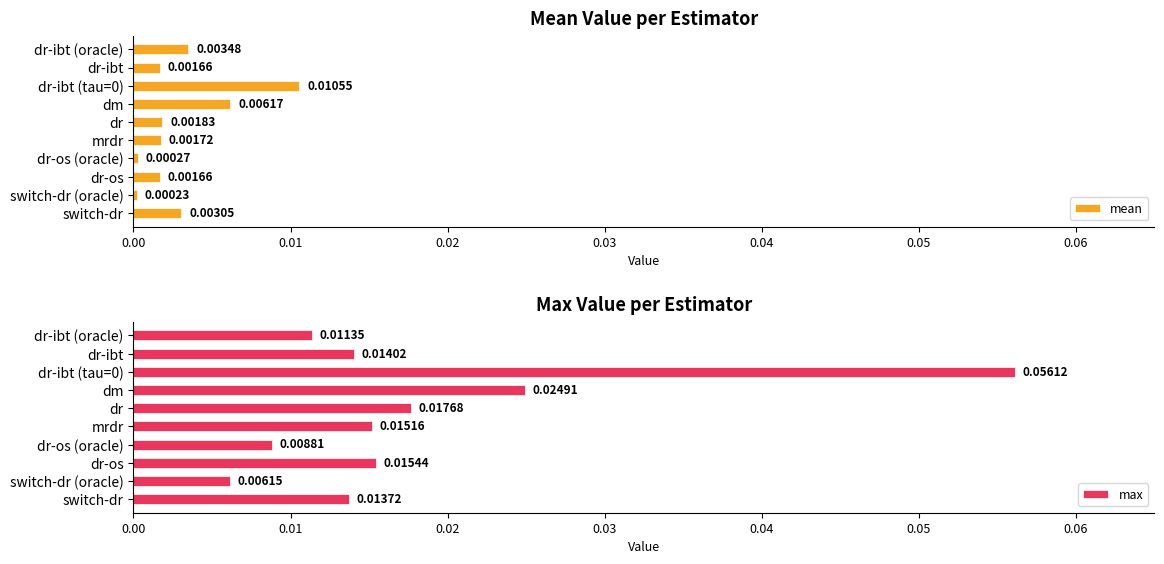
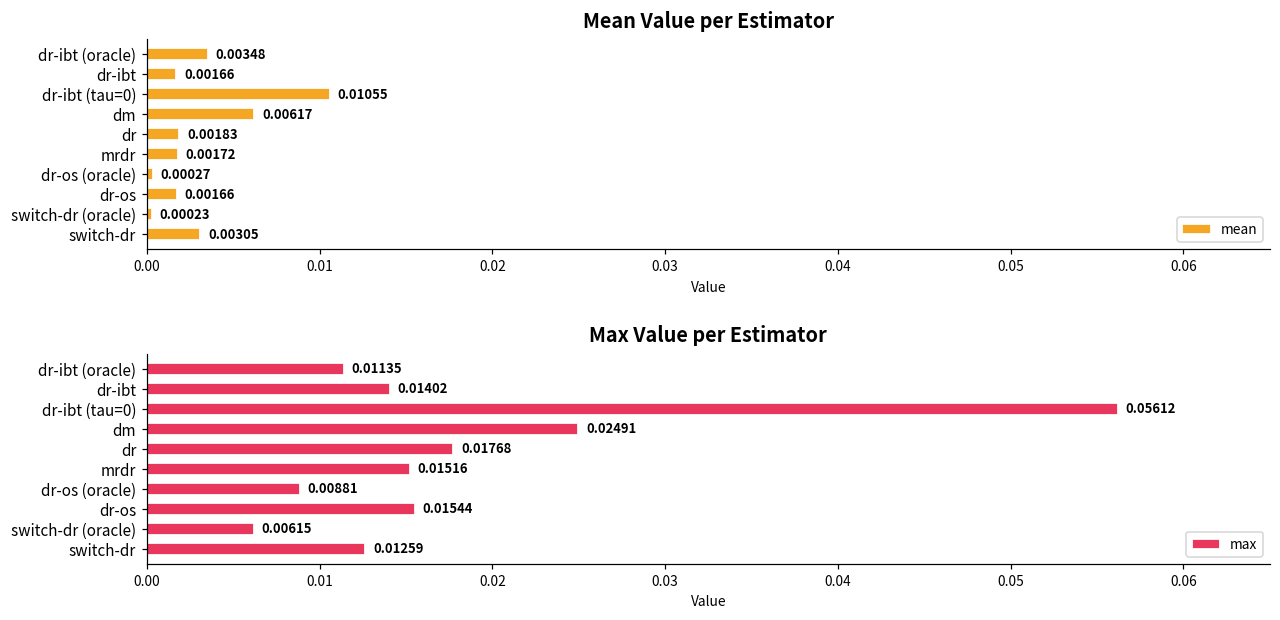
  {
    "Mean Value per Estimator": {
      "dr-ibt (oracle)": 0.00348,
      "dr-ibt": 0.00166,
      "dr-ibt (tau=0)": 0.01055,
      "dm": 0.00617,
      "dr": 0.00183,
      "mrdr": 0.00172,
      "dr-os (oracle)": 0.00027,
      "dr-os": 0.00166,
      "switch-dr (oracle)": 0.00023,
      "switch-dr": 0.00305
    },
    "Max Value per Estimator": {
      "dr-ibt (oracle)": 0.01135,
      "dr-ibt": 0.01402,
      "dr-ibt (tau=0)": 0.05612,
      "dm": 0.02491,
      "dr": 0.01768,
      "mrdr": 0.01516,
      "dr-os (oracle)": 0.00881,
      "dr-os": 0.01544,
      "switch-dr (oracle)": 0.00615,
-     "switch-dr": 0.01372
+     "switch-dr": 0.01259
    }
  }
